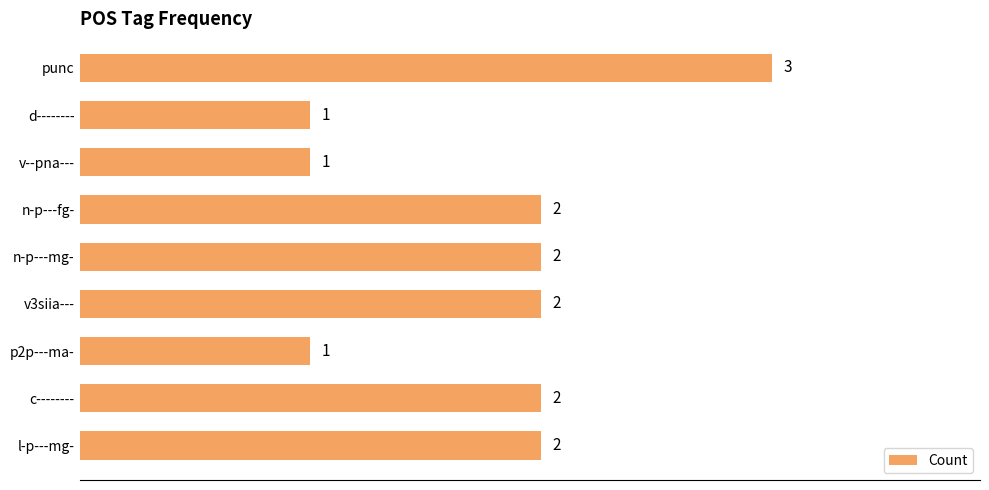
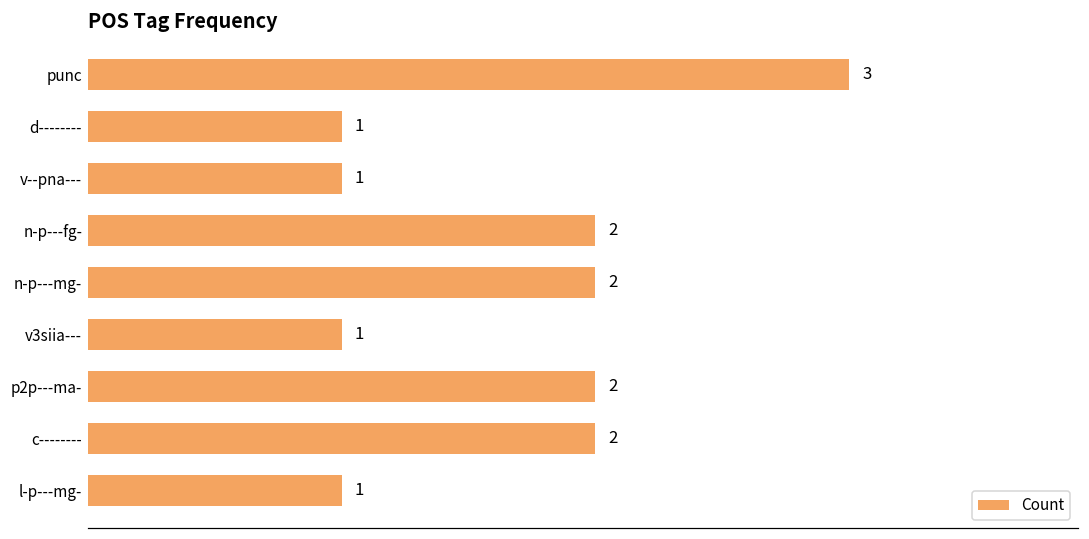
  {
    "punc": 3,
    "d--------": 1,
    "v--pna---": 1,
    "n-p---fg-": 2,
    "n-p---mg-": 2,
-   "v3siia---": 2,
-   "p2p---ma-": 1,
+   "v3siia---": 1,
+   "p2p---ma-": 2,
    "c--------": 2,
-   "l-p---mg-": 2
+   "l-p---mg-": 1
  }
